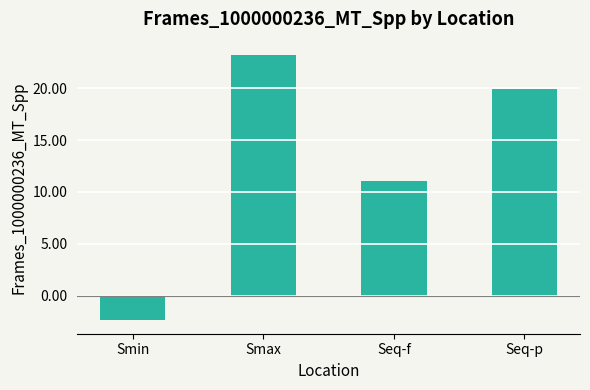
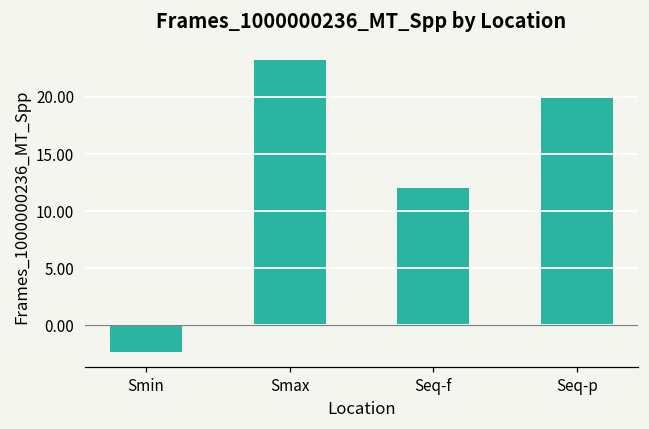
  {
    "Smin": -2.4,
    "Smax": 23.2,
-   "Seq-f": 11.0,
+   "Seq-f": 12.0,
    "Seq-p": 19.9
  }
